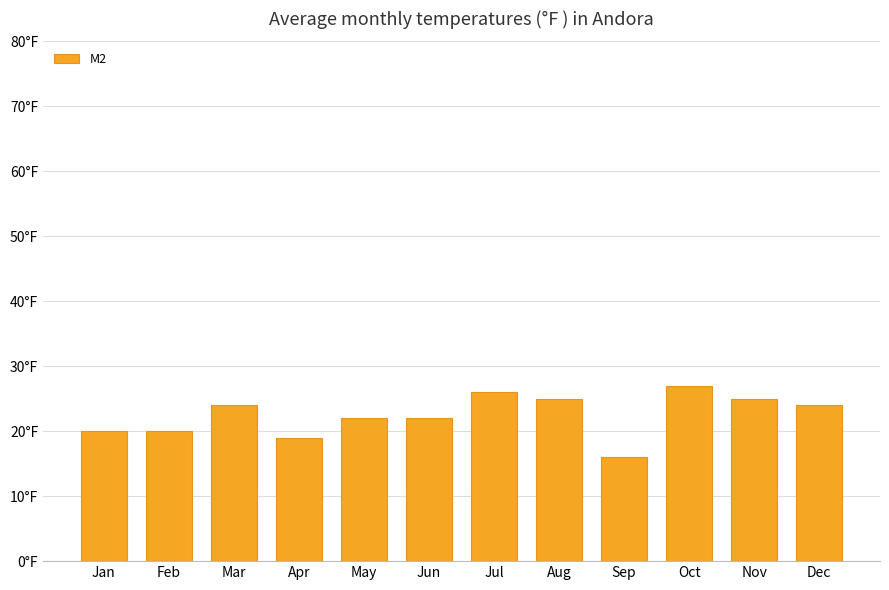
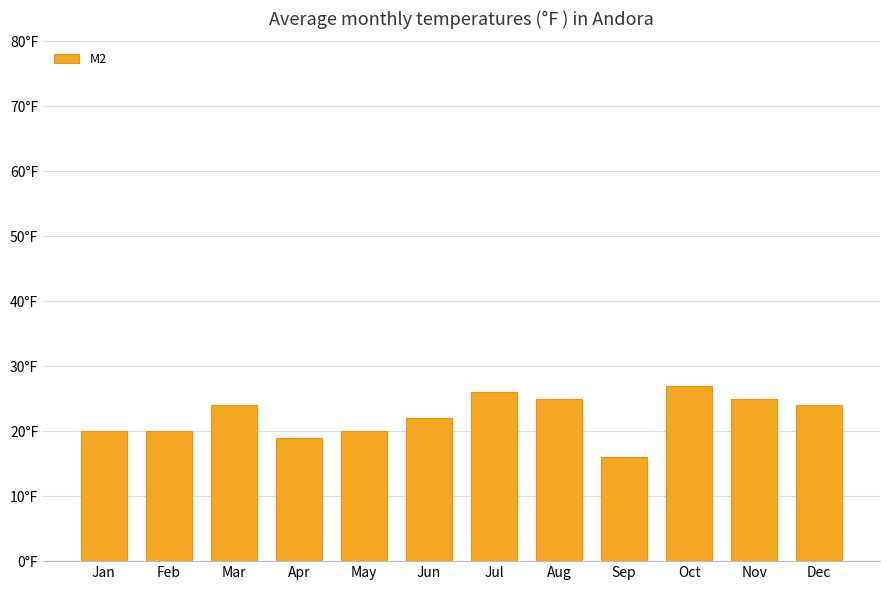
  {
    "Jan": "20°F",
    "Feb": "20°F",
    "Mar": "24°F",
    "Apr": "19°F",
-   "May": "22°F",
+   "May": "20°F",
    "Jun": "22°F",
    "Jul": "26°F",
    "Aug": "25°F",
    "Sep": "16°F",
    "Oct": "27°F",
    "Nov": "25°F",
    "Dec": "24°F"
  }
